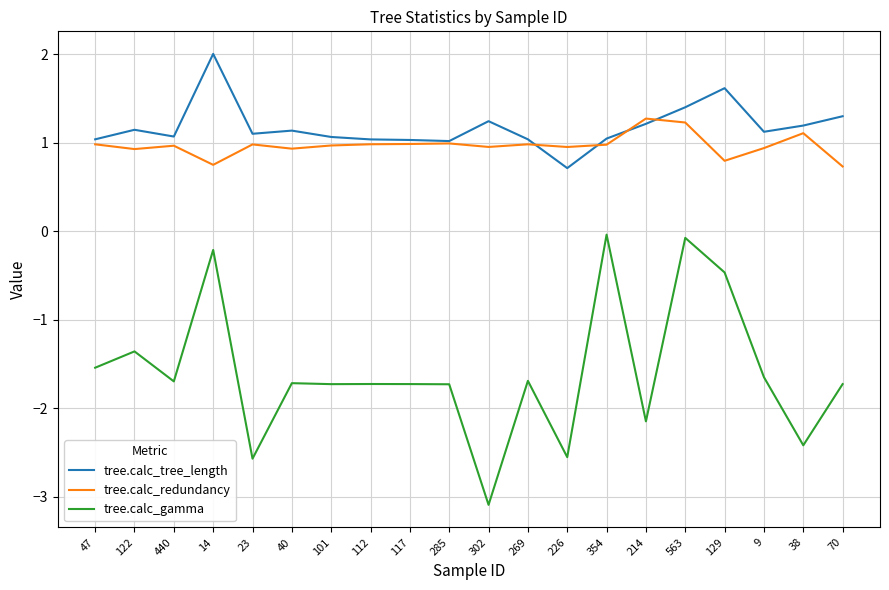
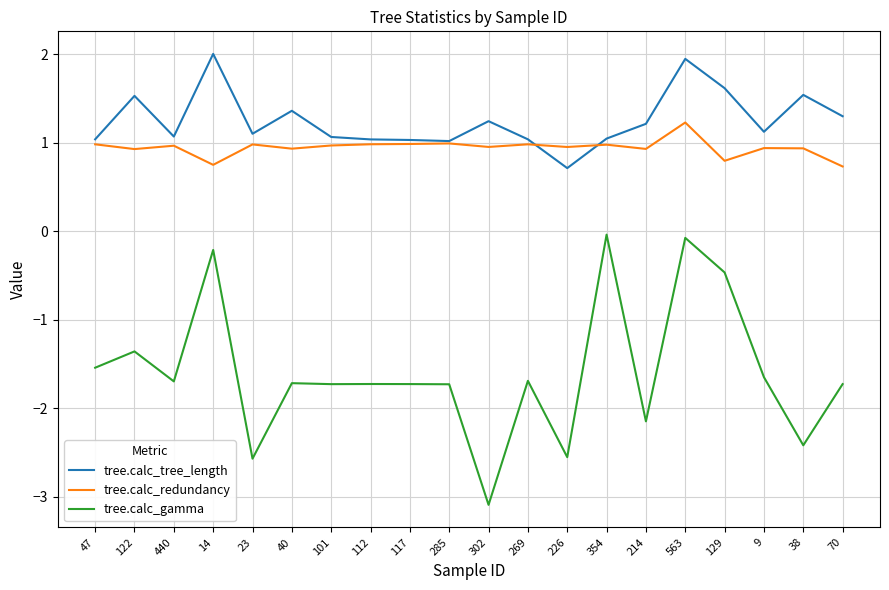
  {
    "tree.calc_tree_length": {
      "47": 1.0,
-     "122": 1.1,
+     "122": 1.5,
      "440": 1.1,
      "14": 2.0,
      "23": 1.1,
-     "40": 1.1,
+     "40": 1.4,
      "101": 1.1,
      "112": 1.0,
      "117": 1.0,
      "302": 1.2,
      "269": 1.0,
      "226": 0.7,
      "354": 1.0,
      "214": 1.2,
-     "563": 1.4,
+     "563": 1.9,
      "129": 1.6,
      "9": 1.1,
-     "38": 1.2,
+     "38": 1.5,
      "70": 1.3
    },
    "tree.calc_redundancy": {
      "47": 1.0,
      "122": 0.9,
      "440": 1.0,
      "14": 0.7,
      "23": 1.0,
      "40": 0.9,
      "101": 1.0,
      "112": 1.0,
      "117": 1.0,
      "302": 1.0,
      "269": 1.0,
      "226": 1.0,
      "354": 1.0,
-     "214": 1.3,
+     "214": 0.9,
      "563": 1.2,
      "129": 0.8,
      "9": 0.9,
-     "38": 1.1,
+     "38": 0.9,
      "70": 0.7
    },
    "tree.calc_gamma": {
      "47": -1.5,
      "122": -1.4,
      "440": -1.7,
      "14": -0.2,
      "23": -2.6,
      "40": -1.7,
      "101": -1.7,
      "112": -1.7,
      "117": -1.7,
      "285": -1.7,
      "302": -3.1,
      "269": -1.7,
      "226": -2.6,
      "354": 0.0,
      "214": -2.1,
      "563": -0.1,
      "129": -0.5,
      "9": -1.7,
      "38": -2.4,
      "70": -1.7
    }
  }
